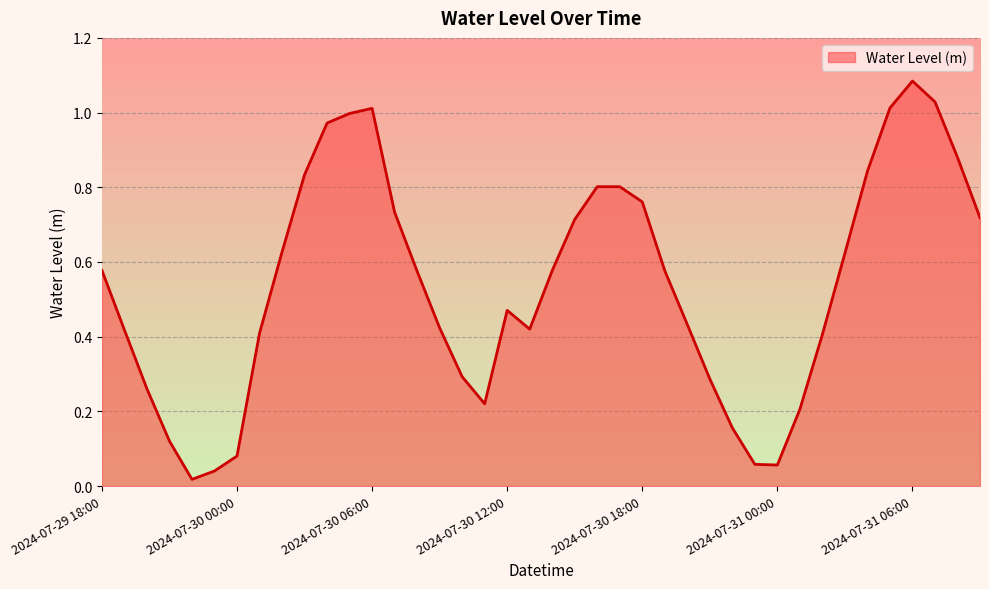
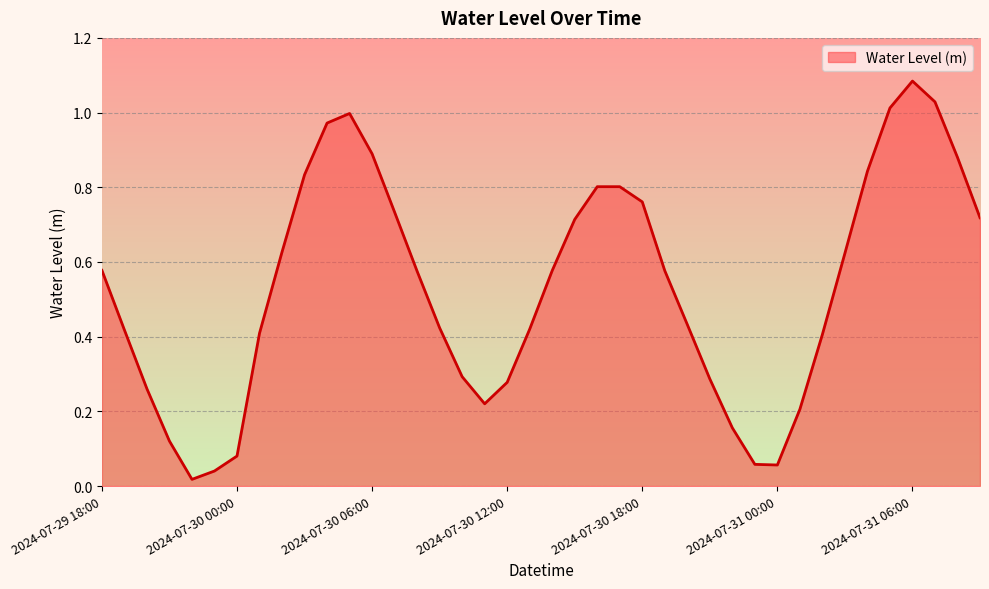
  {
    "2024-07-29 18:00": 0.58,
    "2024-07-30 00:00": 0.08,
-   "2024-07-30 06:00": 1.01,
-   "2024-07-30 12:00": 0.47,
+   "2024-07-30 06:00": 0.89,
+   "2024-07-30 12:00": 0.28,
    "2024-07-30 18:00": 0.76,
    "2024-07-31 00:00": 0.06,
    "2024-07-31 06:00": 1.08
  }
